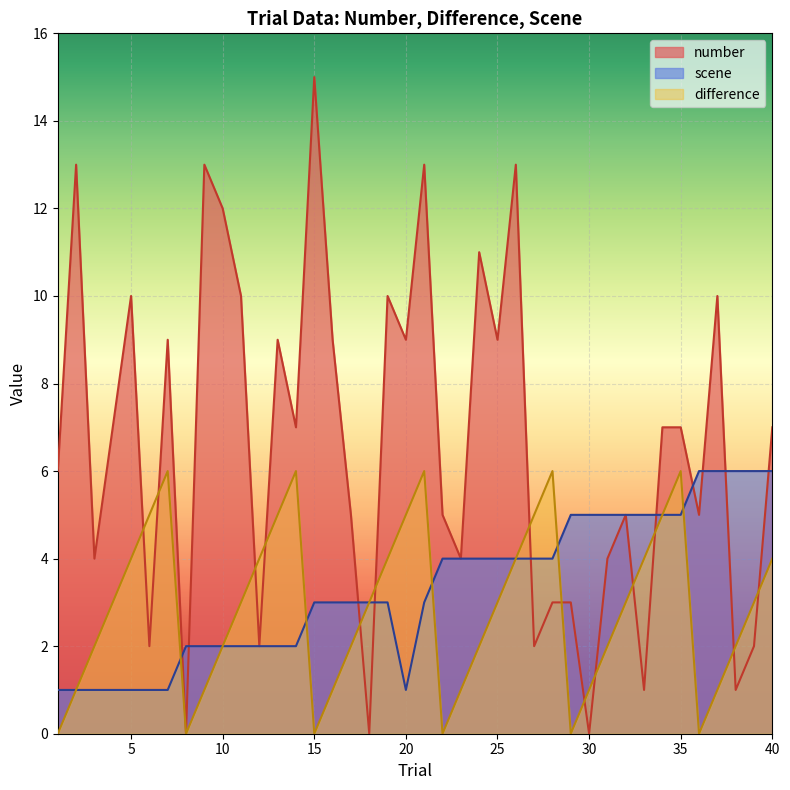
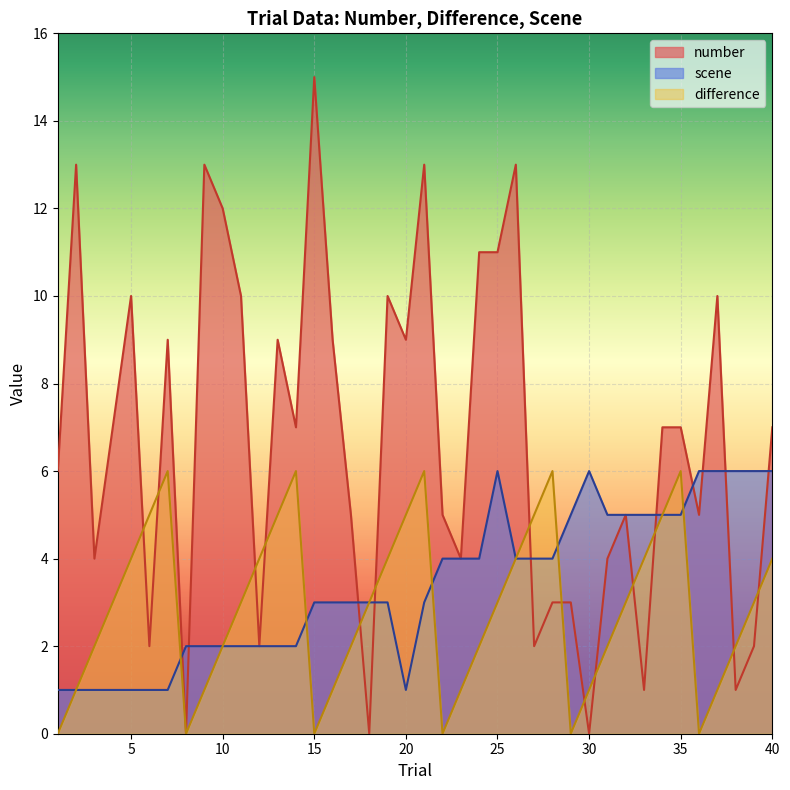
  {
    "number": {
      "5": 10,
      "10": 12,
      "15": 15,
      "20": 9,
-     "25": 9,
+     "25": 11,
      "30": 0,
      "35": 7,
      "40": 7
    },
    "scene": {
      "5": 1,
      "15": 3,
      "20": 1,
-     "25": 4,
-     "30": 5,
+     "25": 6,
+     "30": 6,
      "35": 5,
      "40": 6
    },
    "difference": {
      "5": 4,
      "15": 0,
      "20": 5,
      "25": 3,
      "30": 1,
      "35": 6,
      "40": 4
    }
  }
